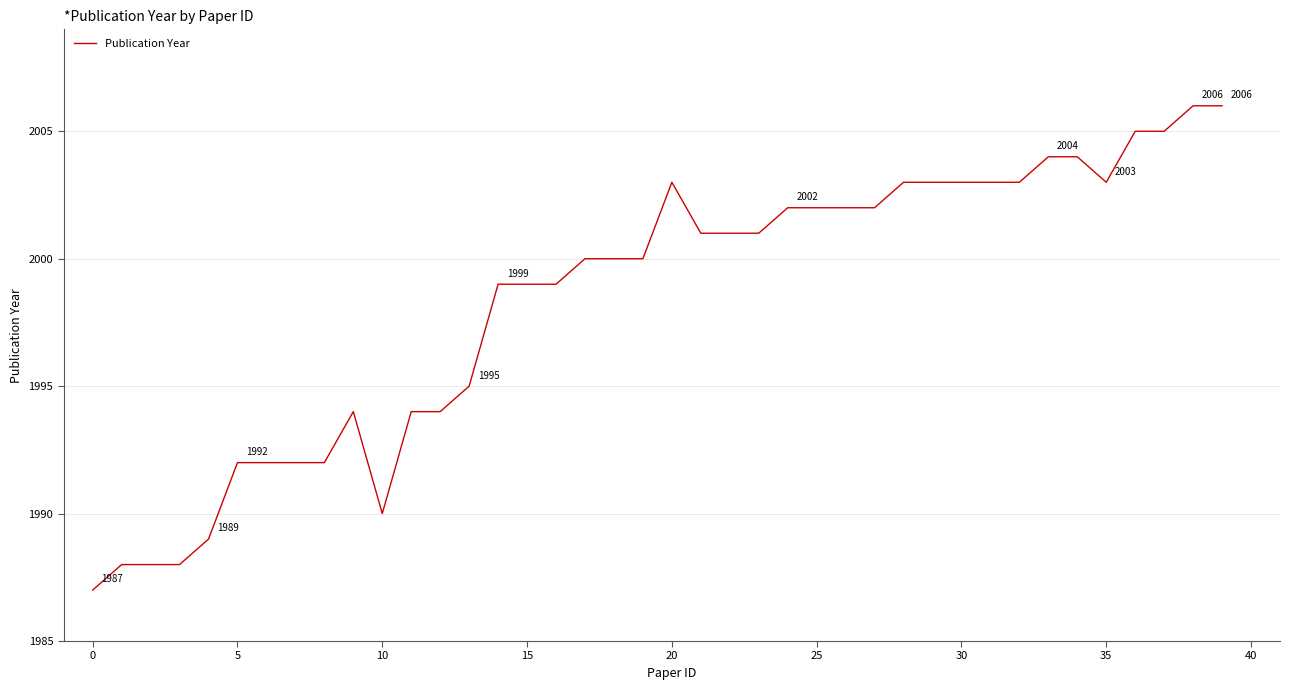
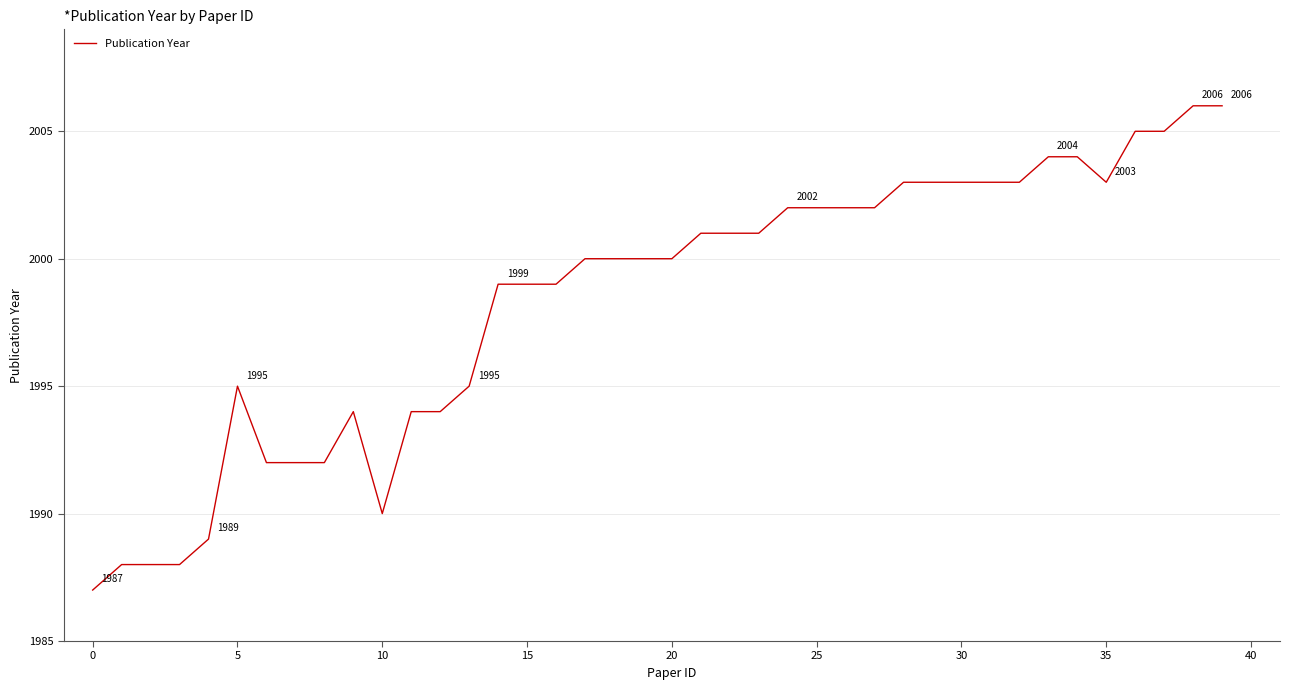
  {
    "0": 1987,
-   "5": 1992,
+   "5": 1995,
    "15": 1999,
-   "20": 2003,
+   "20": 2000,
    "25": 2002,
    "35": 2003
  }
